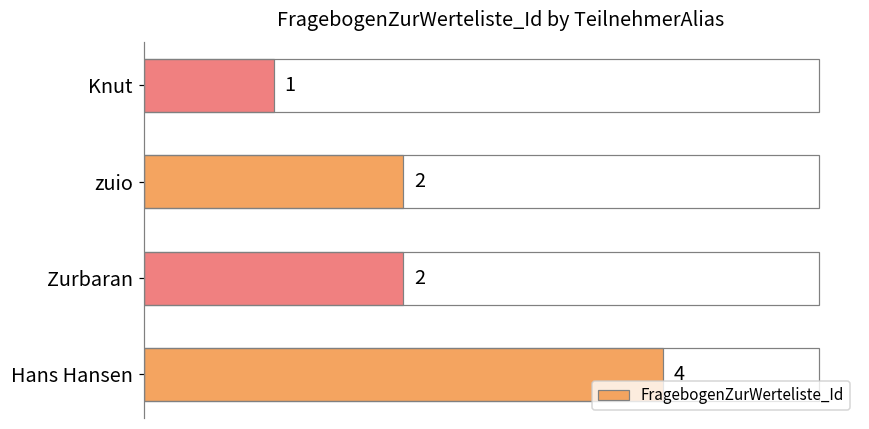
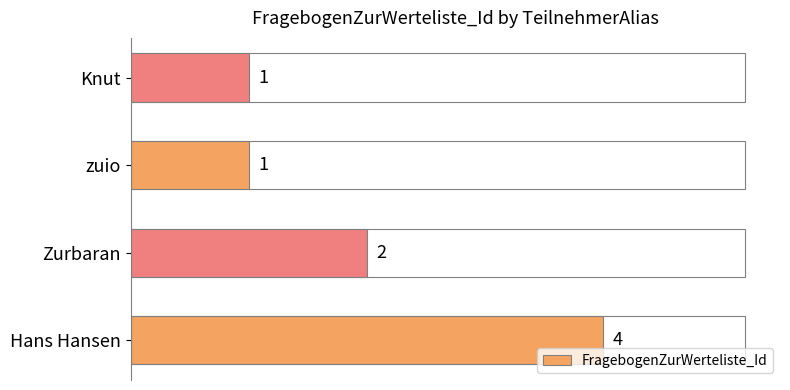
  {
    "Knut": 1,
-   "zuio": 2,
+   "zuio": 1,
    "Zurbaran": 2
  }
